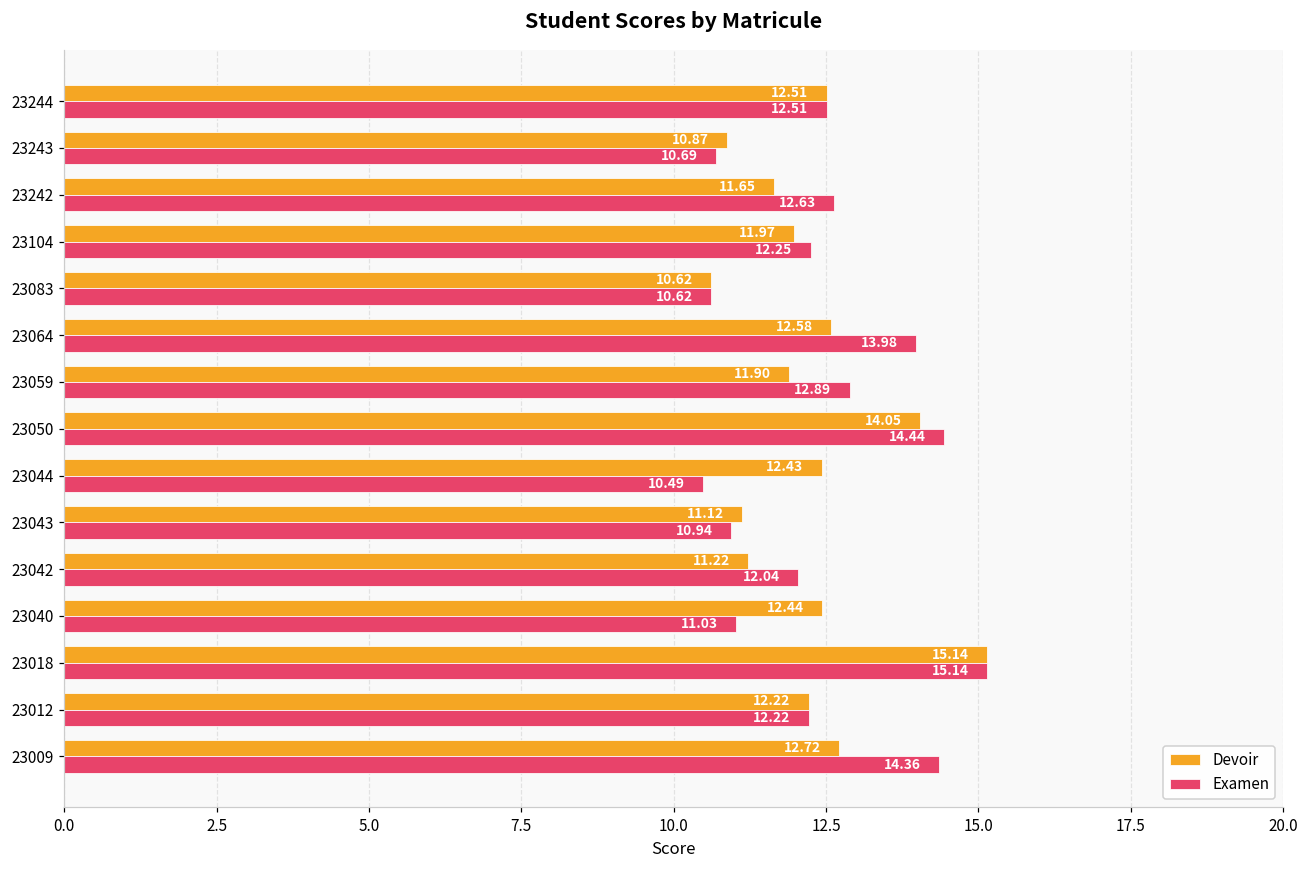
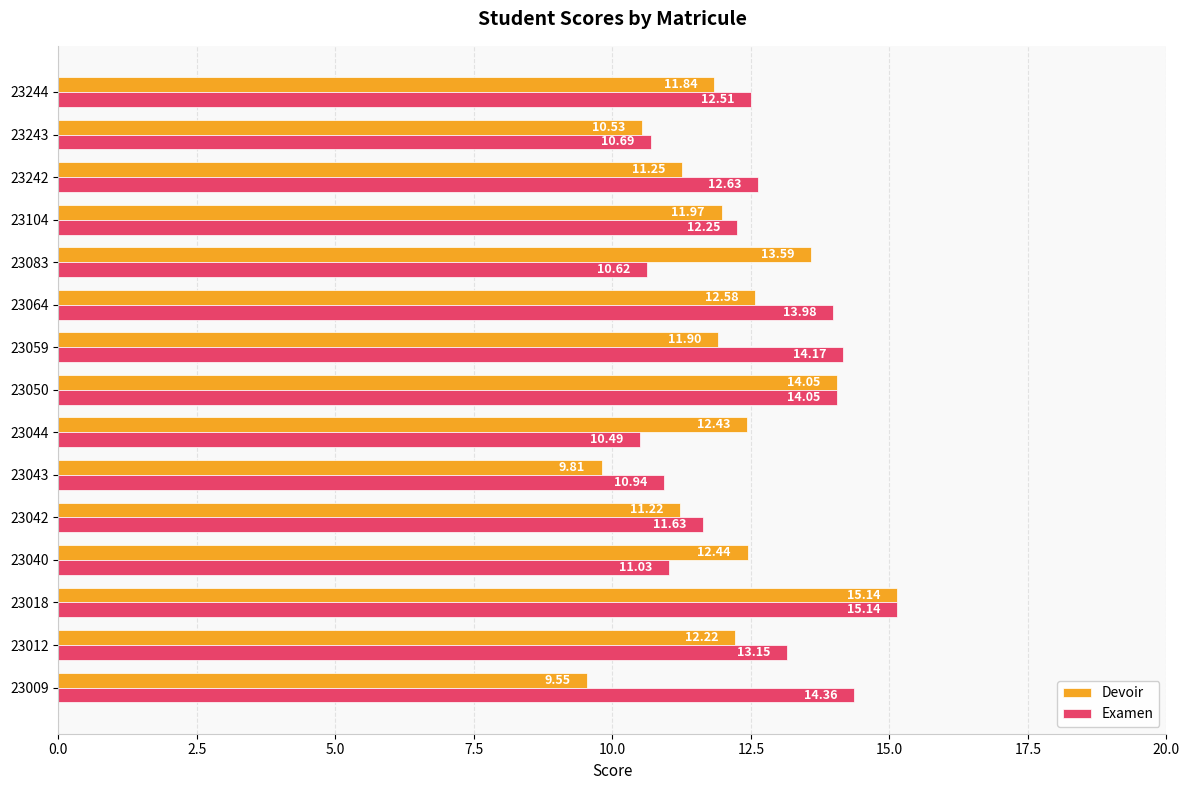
  {
    "Devoir": {
-     "23244": 12.51,
-     "23243": 10.87,
-     "23242": 11.65,
+     "23244": 11.84,
+     "23243": 10.53,
+     "23242": 11.25,
      "23104": 11.97,
-     "23083": 10.62,
+     "23083": 13.59,
      "23064": 12.58,
      "23059": 11.90,
      "23050": 14.05,
      "23044": 12.43,
-     "23043": 11.12,
+     "23043": 9.81,
      "23042": 11.22,
      "23040": 12.44,
      "23018": 15.14,
      "23012": 12.22,
-     "23009": 12.72
+     "23009": 9.55
    },
    "Examen": {
      "23244": 12.51,
      "23243": 10.69,
      "23242": 12.63,
      "23104": 12.25,
      "23083": 10.62,
      "23064": 13.98,
-     "23059": 12.89,
-     "23050": 14.44,
+     "23059": 14.17,
+     "23050": 14.05,
      "23044": 10.49,
      "23043": 10.94,
-     "23042": 12.04,
+     "23042": 11.63,
      "23040": 11.03,
      "23018": 15.14,
-     "23012": 12.22,
+     "23012": 13.15,
      "23009": 14.36
    }
  }
